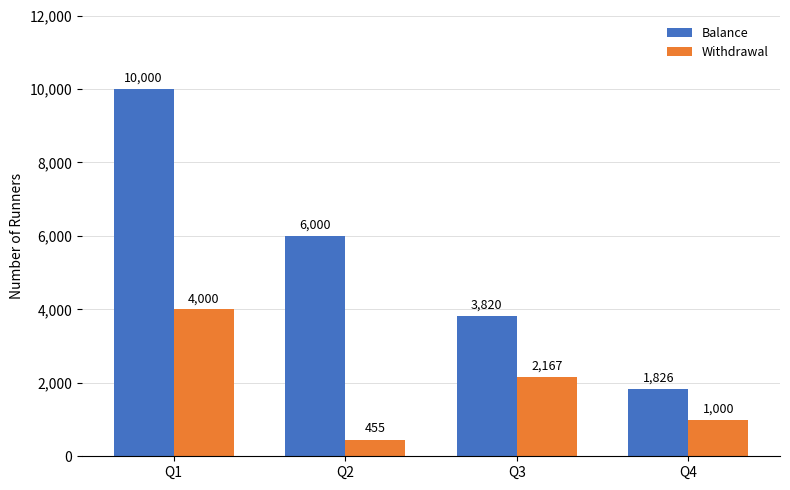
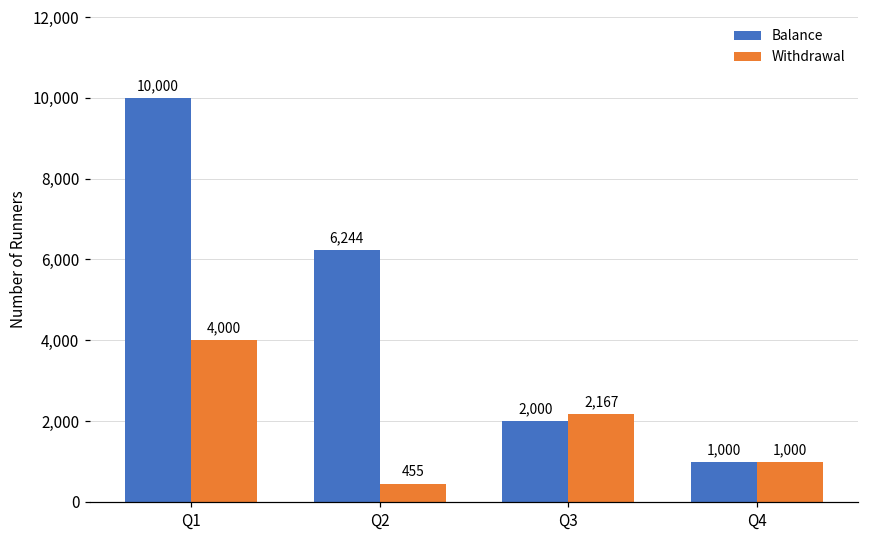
  {
    "Balance": {
      "Q1": "10,000",
-     "Q2": "6,000",
-     "Q3": "3,820",
-     "Q4": "1,826"
+     "Q2": "6,244",
+     "Q3": "2,000",
+     "Q4": "1,000"
    },
    "Withdrawal": {
      "Q1": "4,000",
      "Q2": "455",
      "Q3": "2,167",
      "Q4": "1,000"
    }
  }
